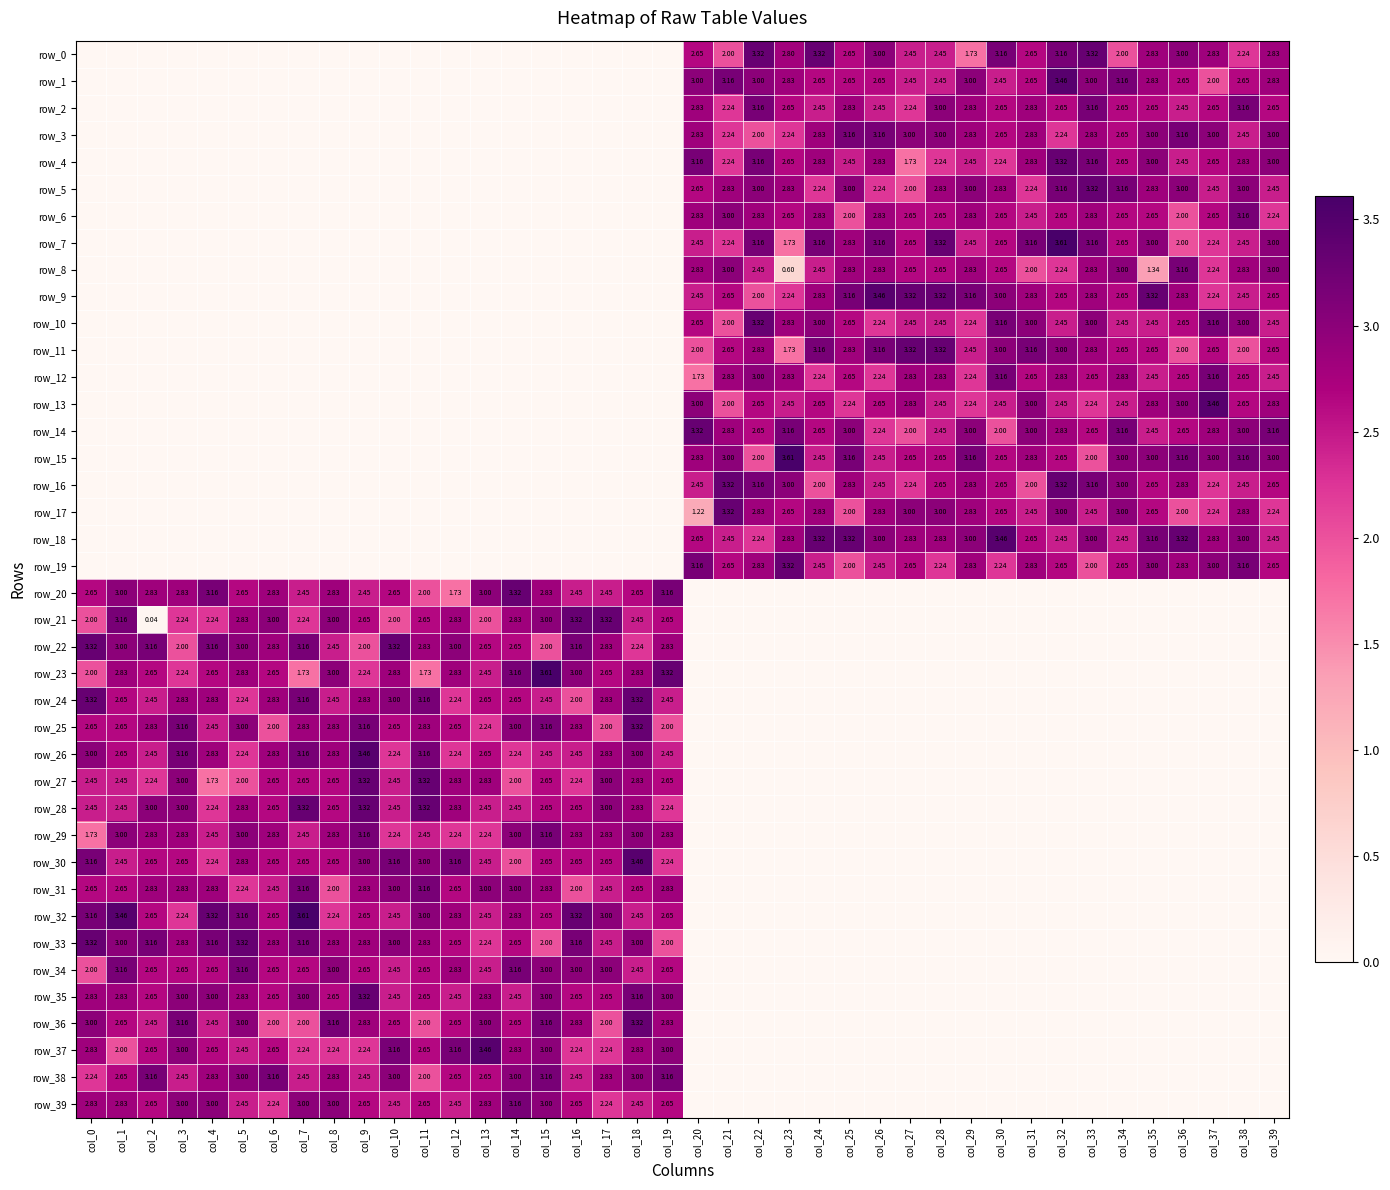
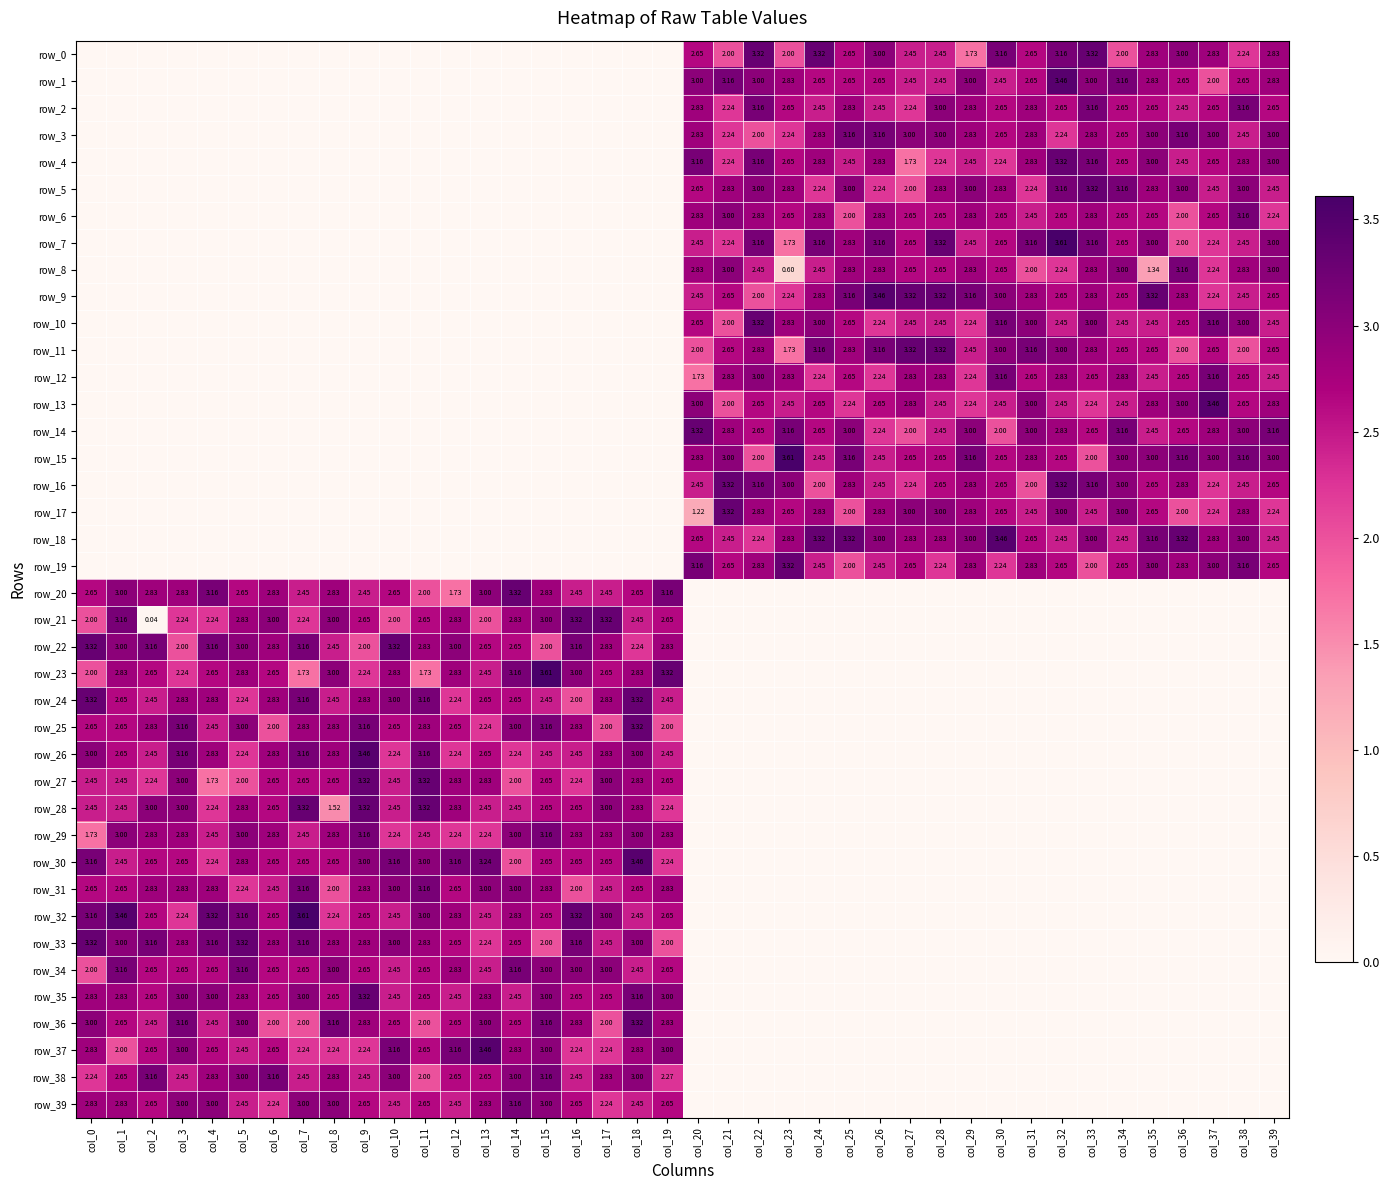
  {
    "row_0": {
      "col_20": 2.65,
      "col_21": 2.00,
      "col_22": 3.32,
-     "col_23": 2.80,
+     "col_23": 2.00,
      "col_24": 3.32,
      "col_25": 2.65,
      "col_26": 3.00,
      "col_27": 2.45,
      "col_28": 2.45,
      "col_29": 1.73,
      "col_30": 3.16,
      "col_31": 2.65,
      "col_32": 3.16,
      "col_33": 3.32,
      "col_34": 2.00,
      "col_35": 2.83,
      "col_36": 3.00,
      "col_37": 2.83,
      "col_38": 2.24,
      "col_39": 2.83
    },
    "row_28": {
      "col_0": 2.45,
      "col_1": 2.45,
      "col_2": 3.00,
      "col_3": 3.00,
      "col_4": 2.24,
      "col_5": 2.83,
      "col_6": 2.65,
      "col_7": 3.32,
-     "col_8": 2.65,
+     "col_8": 1.52,
      "col_9": 3.32,
      "col_10": 2.45,
      "col_11": 3.32,
      "col_12": 2.83,
      "col_13": 2.45,
      "col_14": 2.45,
      "col_15": 2.65,
      "col_16": 2.65,
      "col_17": 3.00,
      "col_18": 2.83,
      "col_19": 2.24
    },
    "row_30": {
      "col_0": 3.16,
      "col_1": 2.45,
      "col_2": 2.65,
      "col_3": 2.65,
      "col_4": 2.24,
      "col_5": 2.83,
      "col_6": 2.65,
      "col_7": 2.65,
      "col_8": 2.65,
      "col_9": 3.00,
      "col_10": 3.16,
      "col_11": 3.00,
      "col_12": 3.16,
-     "col_13": 2.45,
+     "col_13": 3.24,
      "col_14": 2.00,
      "col_15": 2.65,
      "col_16": 2.65,
      "col_17": 2.65,
      "col_18": 3.46,
      "col_19": 2.24
    },
    "row_38": {
      "col_0": 2.24,
      "col_1": 2.65,
      "col_2": 3.16,
      "col_3": 2.45,
      "col_4": 2.83,
      "col_5": 3.00,
      "col_6": 3.16,
      "col_7": 2.45,
      "col_8": 2.83,
      "col_9": 2.45,
      "col_10": 3.00,
      "col_11": 2.00,
      "col_12": 2.65,
      "col_13": 2.65,
      "col_14": 3.00,
      "col_15": 3.16,
      "col_16": 2.45,
      "col_17": 2.83,
      "col_18": 3.00,
-     "col_19": 3.16
+     "col_19": 2.27
    }
  }
